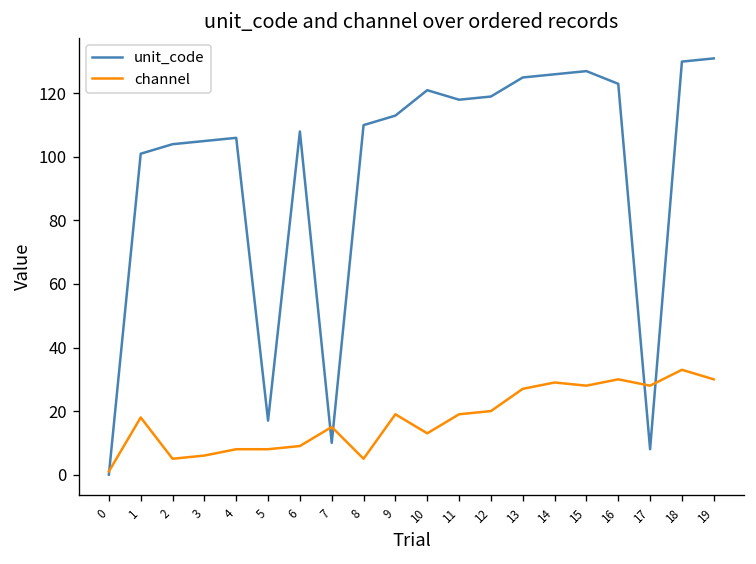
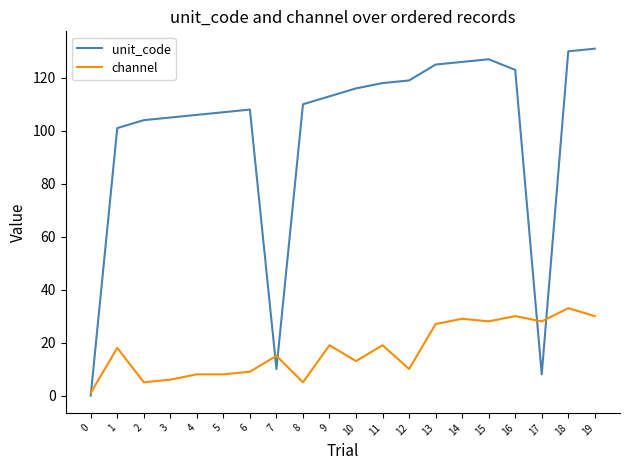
  {
    "unit_code": {
      "0": 0,
      "1": 101,
      "2": 104,
      "3": 105,
      "4": 106,
-     "5": 17,
+     "5": 107,
      "6": 108,
      "7": 10,
      "8": 110,
      "9": 113,
-     "10": 121,
+     "10": 116,
      "11": 118,
      "12": 119,
      "13": 125,
      "14": 126,
      "15": 127,
      "16": 123,
      "17": 8,
      "18": 130,
      "19": 131
    },
    "channel": {
      "0": 1,
      "1": 18,
      "2": 5,
      "3": 6,
      "4": 8,
      "5": 8,
      "6": 9,
      "7": 15,
      "8": 5,
      "9": 19,
      "10": 13,
      "11": 19,
-     "12": 20,
+     "12": 10,
      "13": 27,
      "14": 29,
      "15": 28,
      "16": 30,
      "17": 28,
      "18": 33,
      "19": 30
    }
  }
